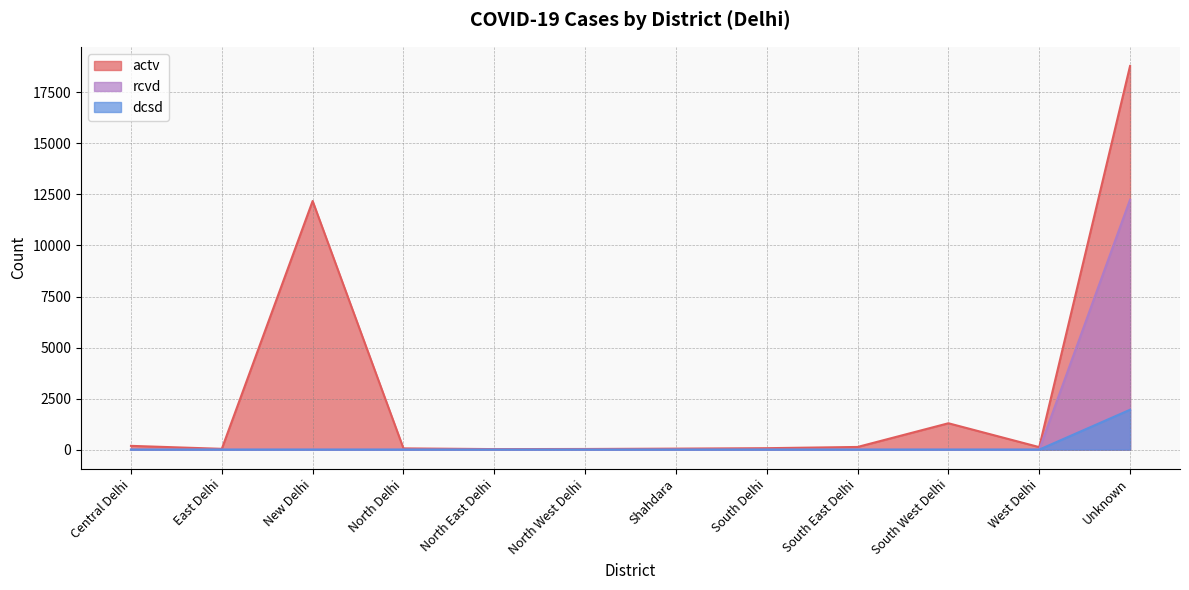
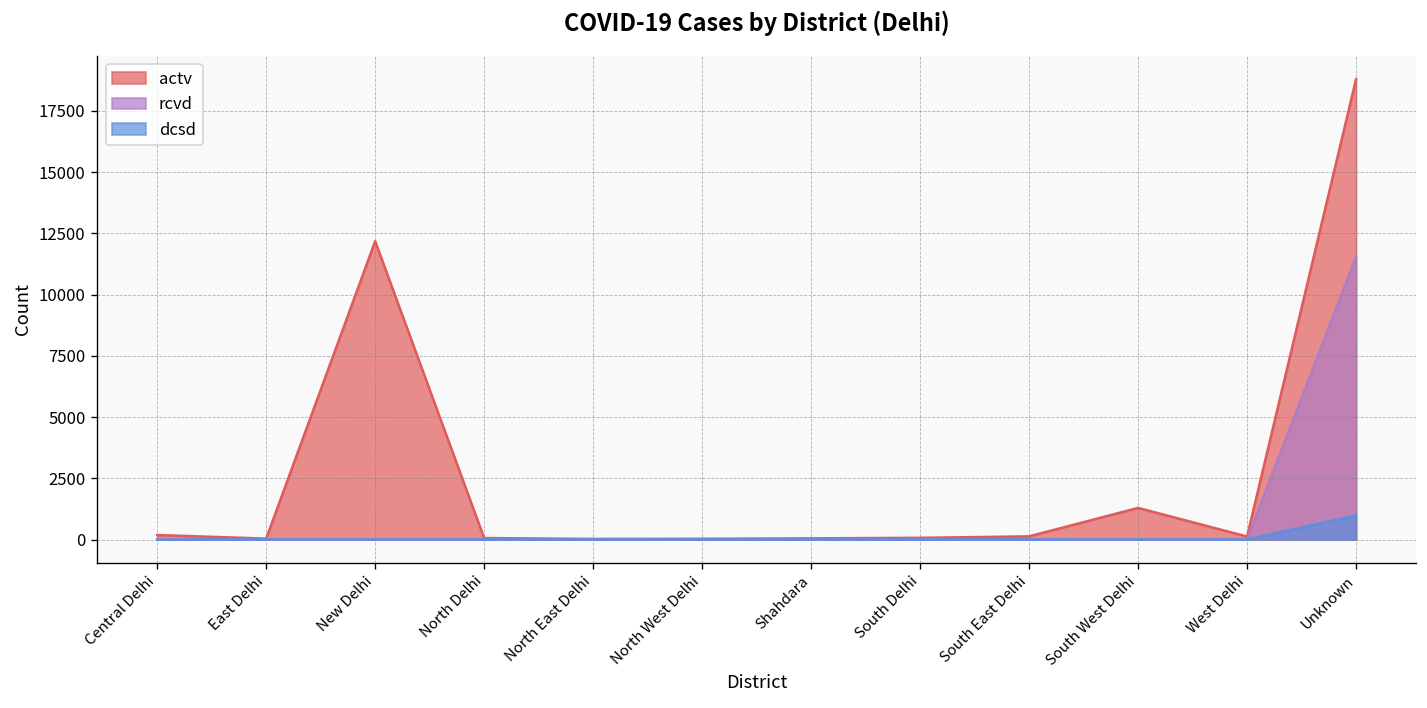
  {
    "actv": {
      "Central Delhi": 200,
      "New Delhi": 12200,
      "South East Delhi": 100,
      "South West Delhi": 1300,
      "Unknown": 18800
    },
    "rcvd": {
-     "Unknown": 12200
+     "Unknown": 11500
    },
    "dcsd": {
-     "Unknown": 2000
+     "Unknown": 1000
    }
  }
